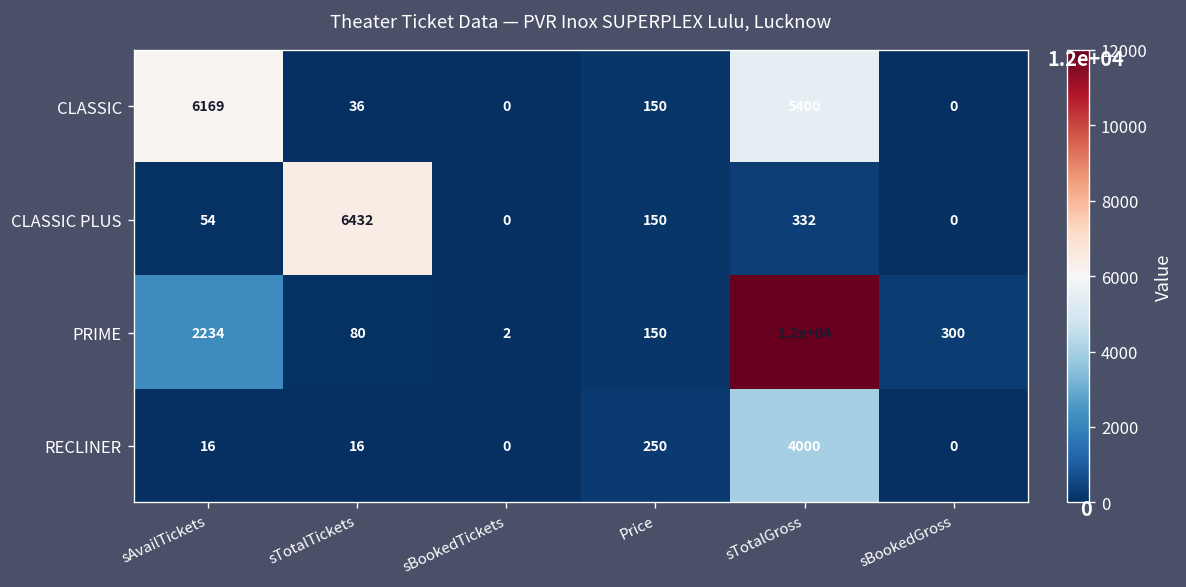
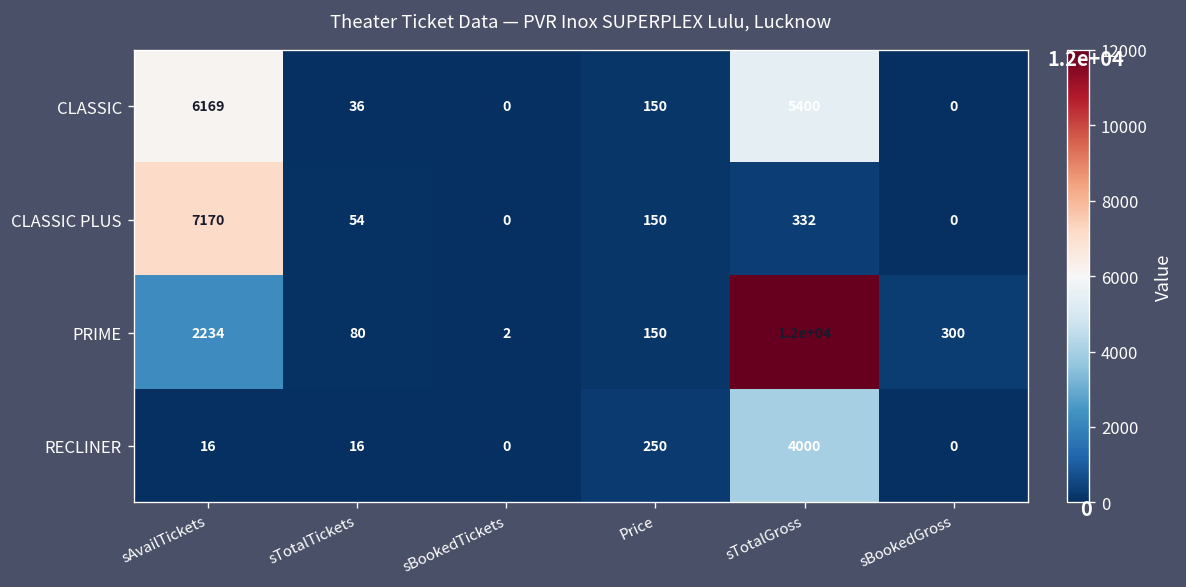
  {
    "CLASSIC": {
      "sAvailTickets": "6169",
      "sTotalTickets": "36",
      "sBookedTickets": "0",
      "Price": "150",
      "sBookedGross": "0"
    },
    "CLASSIC PLUS": {
-     "sAvailTickets": "54",
-     "sTotalTickets": "6432",
+     "sAvailTickets": "7170",
+     "sTotalTickets": "54",
      "sBookedTickets": "0",
      "Price": "150",
      "sTotalGross": "332",
      "sBookedGross": "0"
    },
    "PRIME": {
      "sAvailTickets": "2234",
      "sTotalTickets": "80",
      "sBookedTickets": "2",
      "Price": "150",
      "sTotalGross": "1.2e+04",
      "sBookedGross": "300"
    },
    "RECLINER": {
      "sAvailTickets": "16",
      "sTotalTickets": "16",
      "sBookedTickets": "0",
      "Price": "250",
      "sTotalGross": "4000",
      "sBookedGross": "0"
    }
  }
